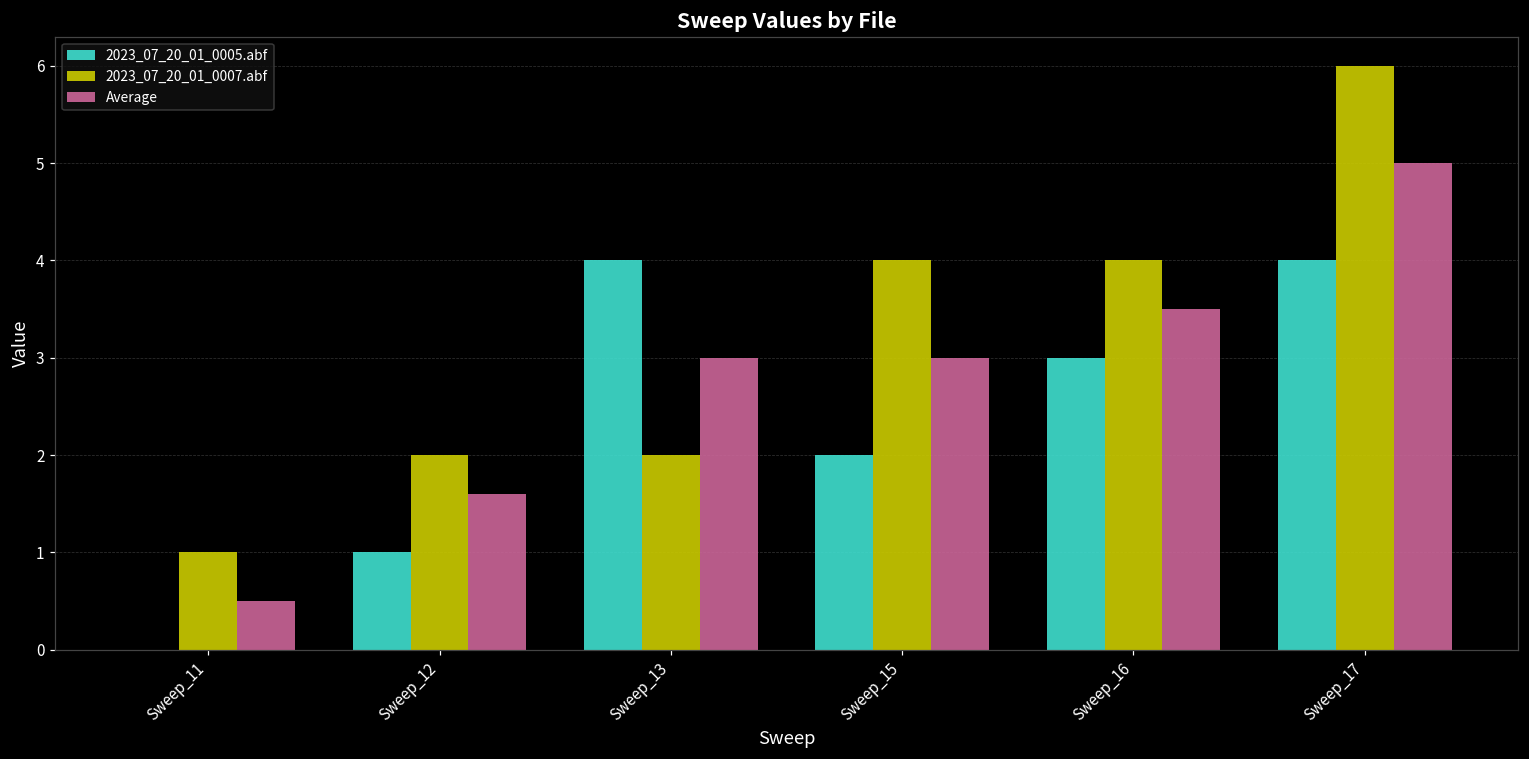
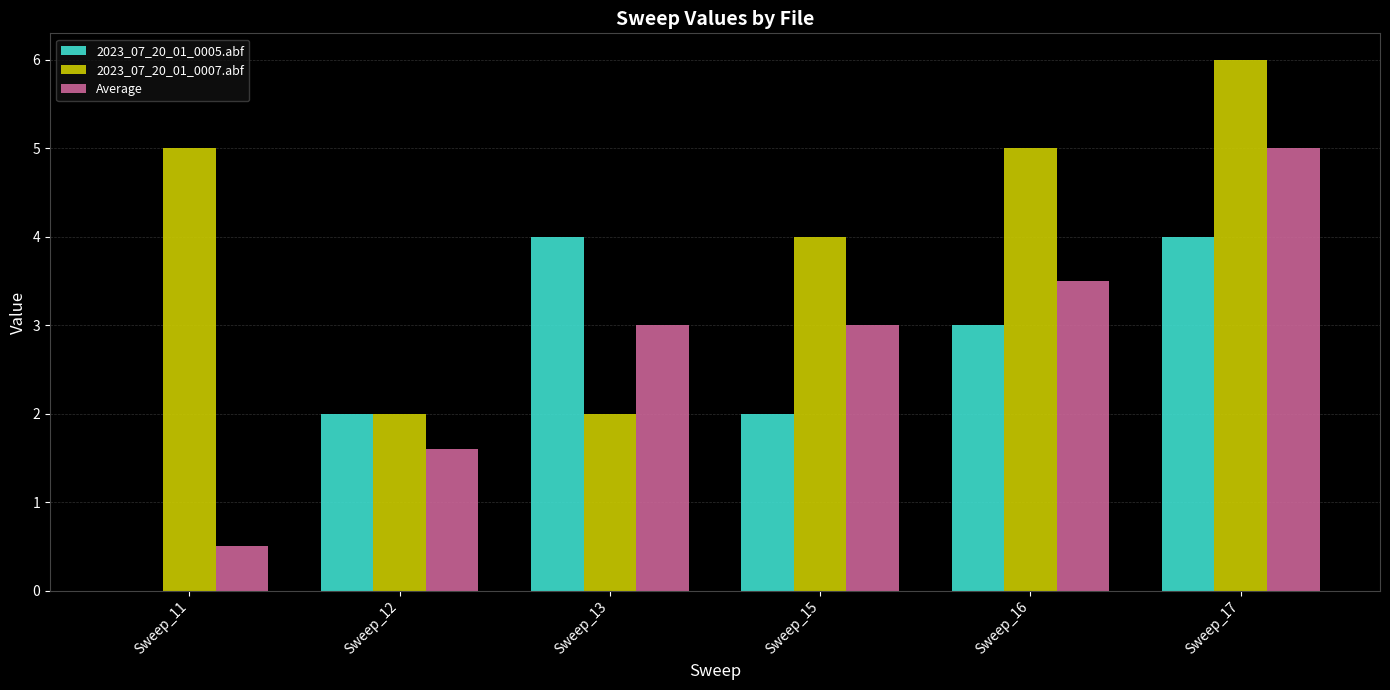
  {
    "2023_07_20_01_0005.abf": {
      "Sweep_11": 0,
-     "Sweep_12": 1,
+     "Sweep_12": 2,
      "Sweep_13": 4,
      "Sweep_15": 2,
      "Sweep_16": 3,
      "Sweep_17": 4
    },
    "2023_07_20_01_0007.abf": {
-     "Sweep_11": 1,
+     "Sweep_11": 5,
      "Sweep_12": 2,
      "Sweep_13": 2,
      "Sweep_15": 4,
-     "Sweep_16": 4,
+     "Sweep_16": 5,
      "Sweep_17": 6
    },
    "Average": {
      "Sweep_11": 0.5,
      "Sweep_12": 1.6,
      "Sweep_13": 3,
      "Sweep_15": 3,
      "Sweep_16": 3.5,
      "Sweep_17": 5
    }
  }
